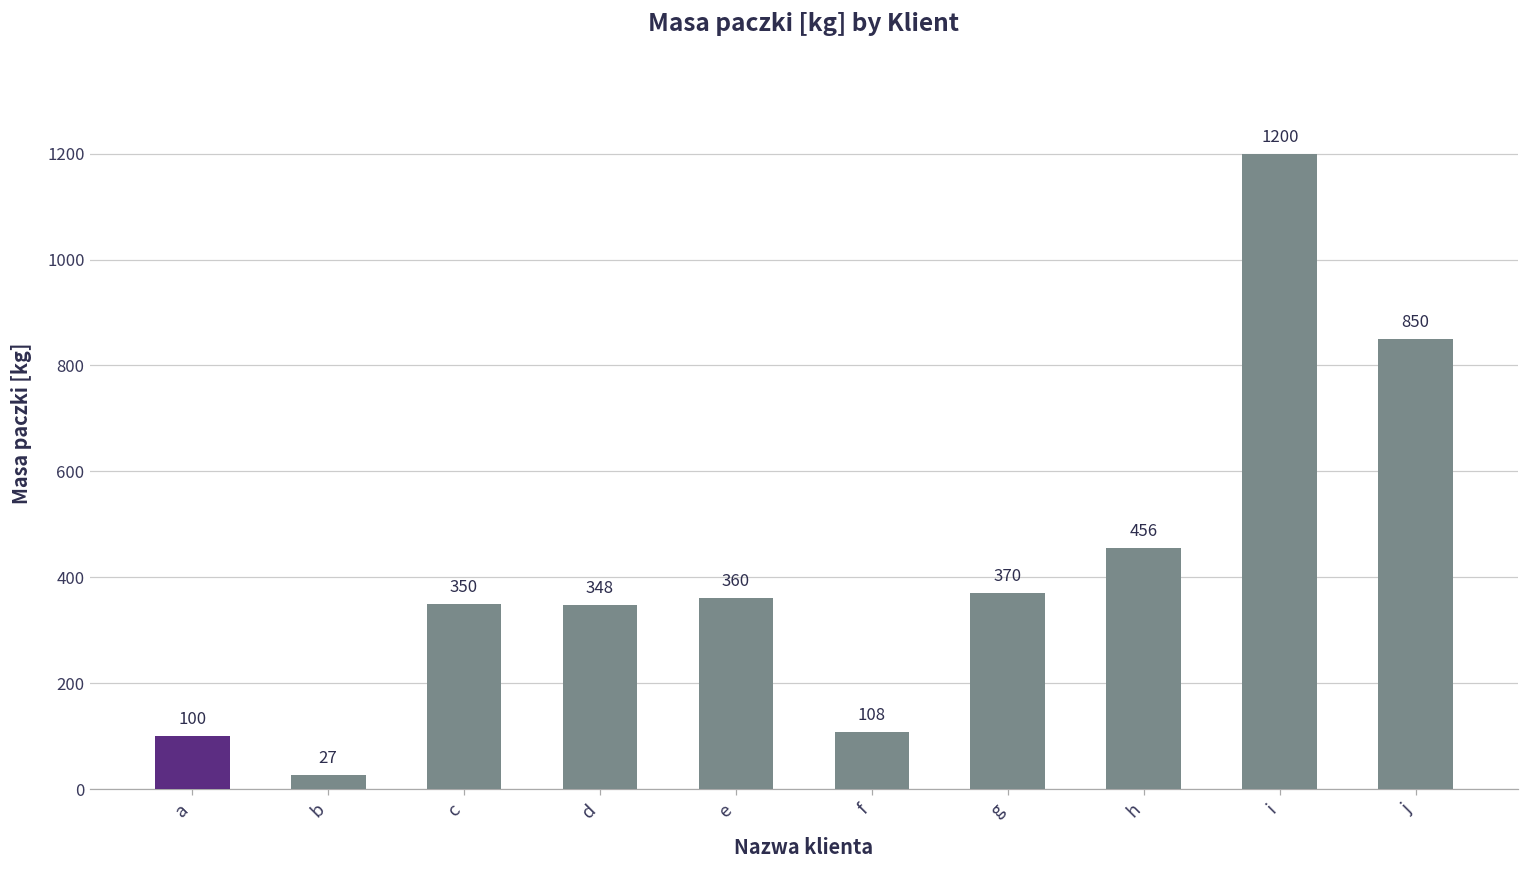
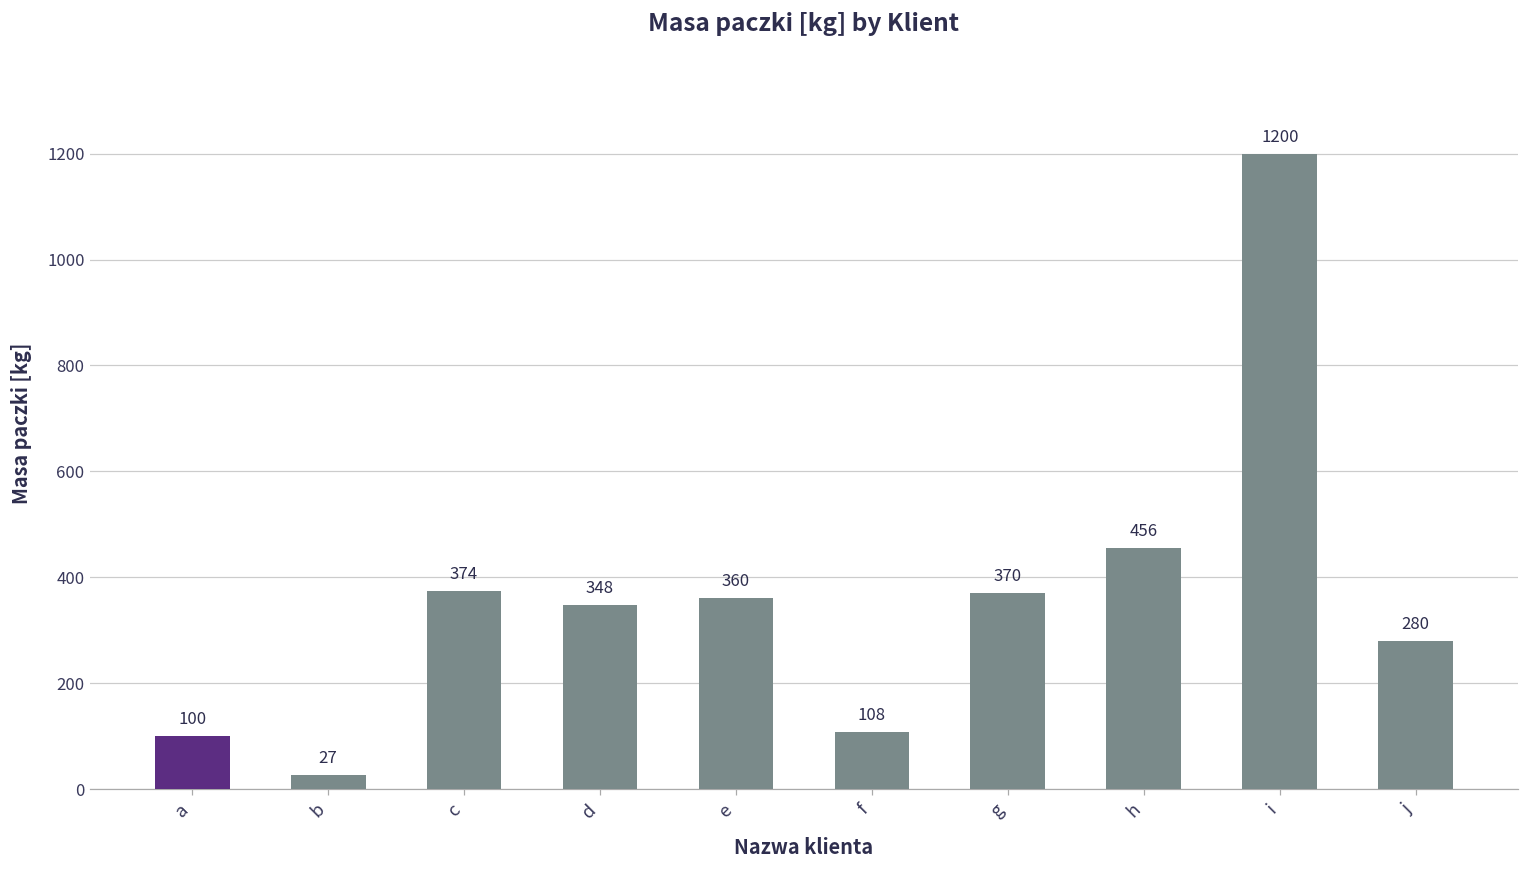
  {
    "a": 100,
    "b": 27,
-   "c": 350,
+   "c": 374,
    "d": 348,
    "e": 360,
    "f": 108,
    "g": 370,
    "h": 456,
    "i": 1200,
-   "j": 850
+   "j": 280
  }
